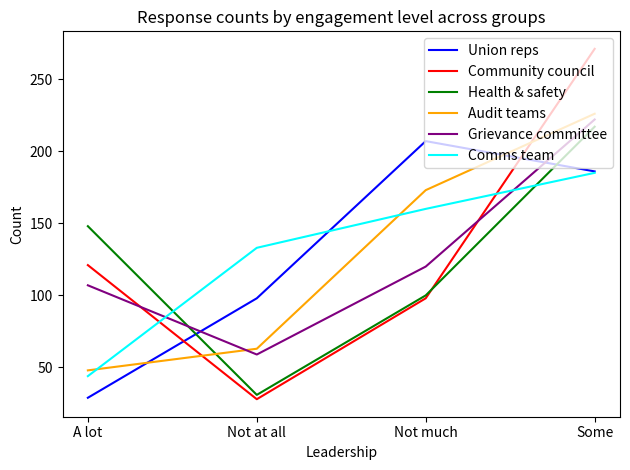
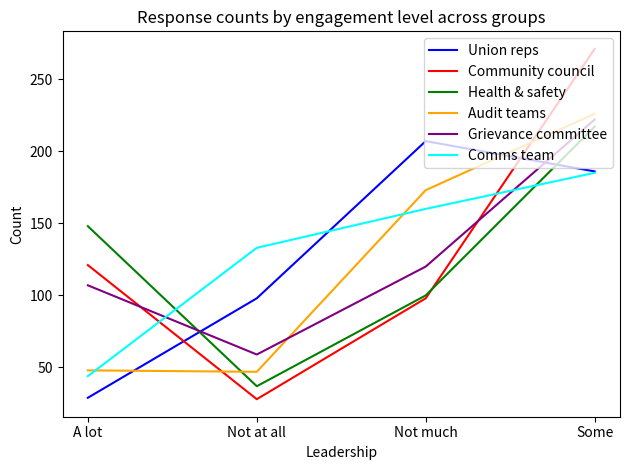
  {
    "Union reps": {
      "A lot": 29,
      "Not at all": 98
    },
    "Community council": {
      "A lot": 121,
      "Not at all": 28,
      "Not much": 98
    },
    "Health & safety": {
      "A lot": 148,
-     "Not at all": 31,
+     "Not at all": 37,
      "Not much": 100
    },
    "Audit teams": {
      "A lot": 48,
-     "Not at all": 63,
+     "Not at all": 47,
      "Not much": 173
    },
    "Grievance committee": {
      "A lot": 107,
      "Not at all": 59,
      "Not much": 120
    },
    "Comms team": {
      "A lot": 44,
      "Not at all": 133,
      "Not much": 160
    }
  }
